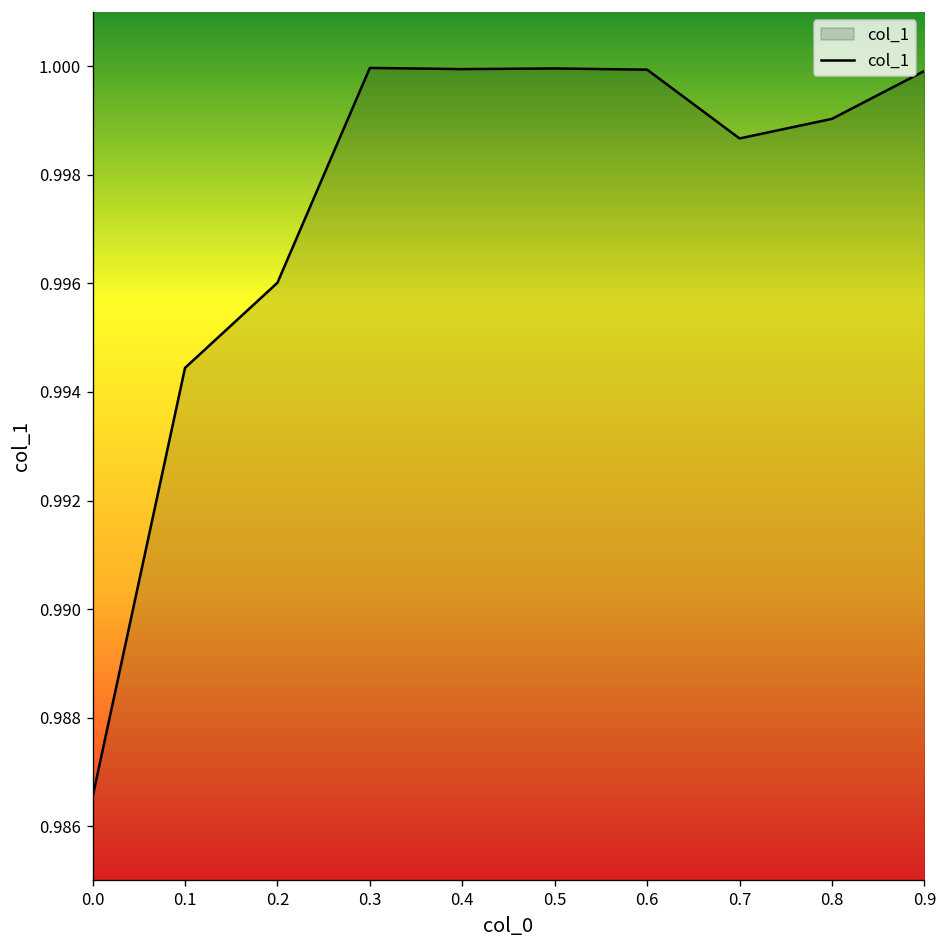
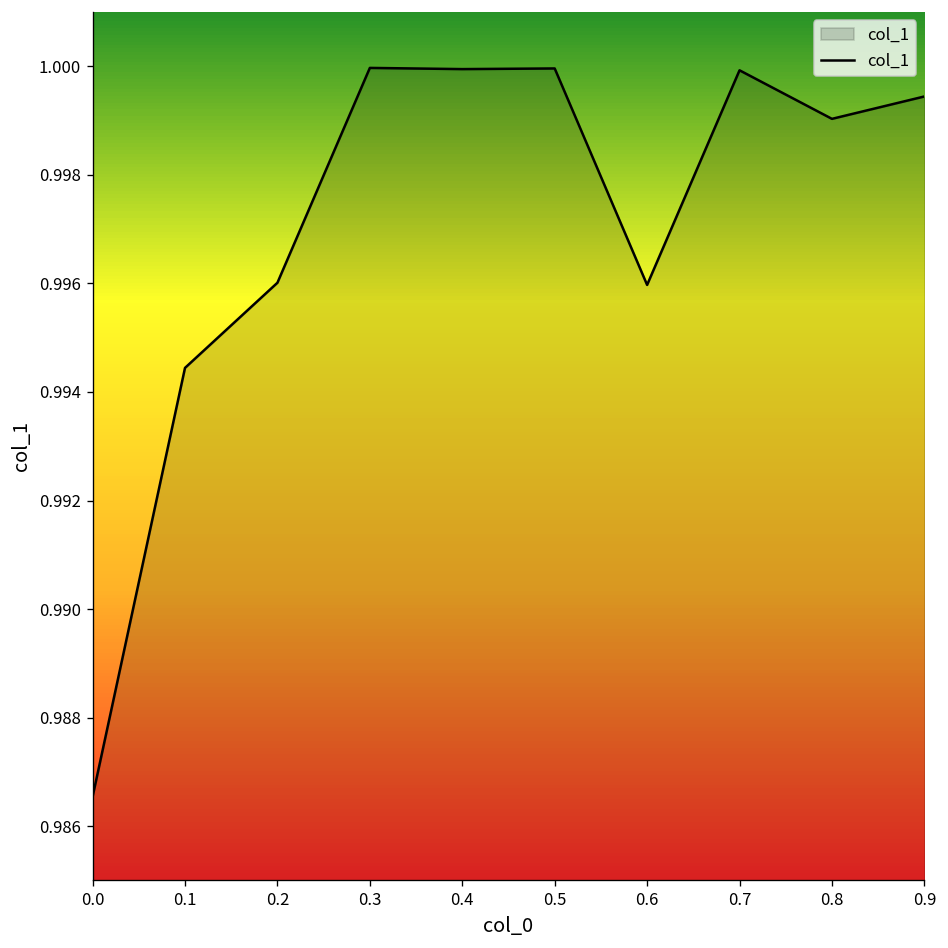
  {
    "0.0": 0.9865,
    "0.1": 0.9944,
    "0.2": 0.9960,
    "0.3": 1.0000,
    "0.4": 0.9999,
    "0.5": 1.0000,
-   "0.6": 0.9999,
-   "0.7": 0.9987,
+   "0.6": 0.9960,
+   "0.7": 0.9999,
    "0.8": 0.9990,
-   "0.9": 0.9999
+   "0.9": 0.9994
  }
